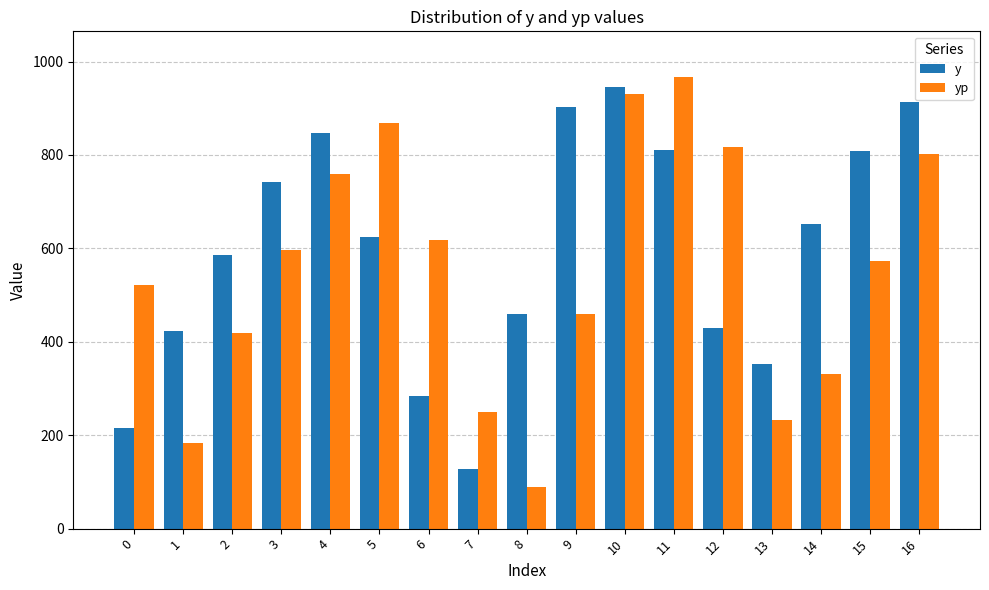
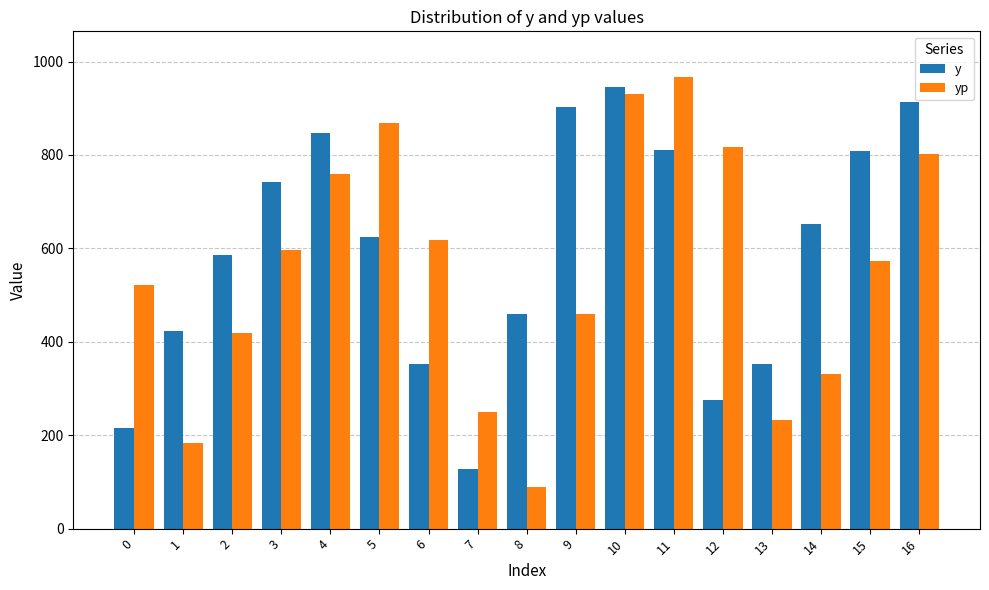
  {
    "y": {
      "0": 220,
      "1": 420,
      "2": 590,
      "3": 740,
      "4": 850,
      "5": 620,
-     "6": 280,
+     "6": 350,
      "7": 130,
      "8": 460,
      "9": 900,
      "10": 940,
      "11": 810,
-     "12": 430,
+     "12": 270,
      "13": 350,
      "14": 650,
      "15": 810,
      "16": 910
    },
    "yp": {
      "0": 520,
      "1": 180,
      "2": 420,
      "3": 600,
      "4": 760,
      "5": 870,
      "6": 620,
      "7": 250,
      "8": 90,
      "9": 460,
      "10": 930,
      "11": 970,
      "12": 820,
      "13": 230,
      "14": 330,
      "15": 570,
      "16": 800
    }
  }
